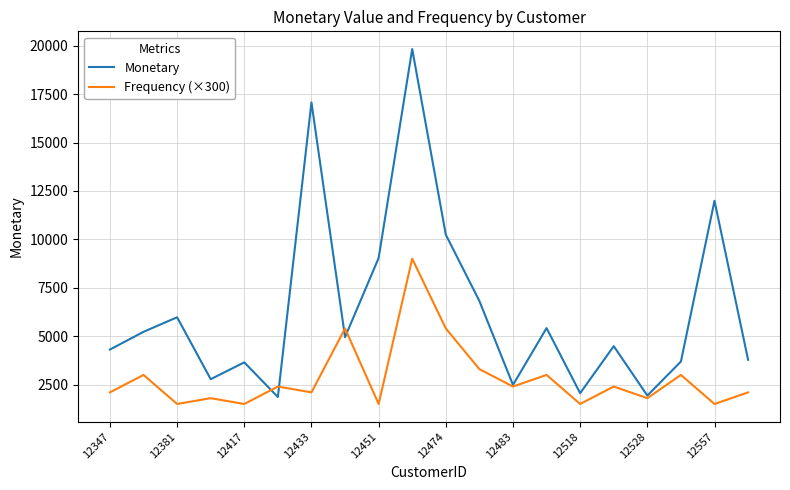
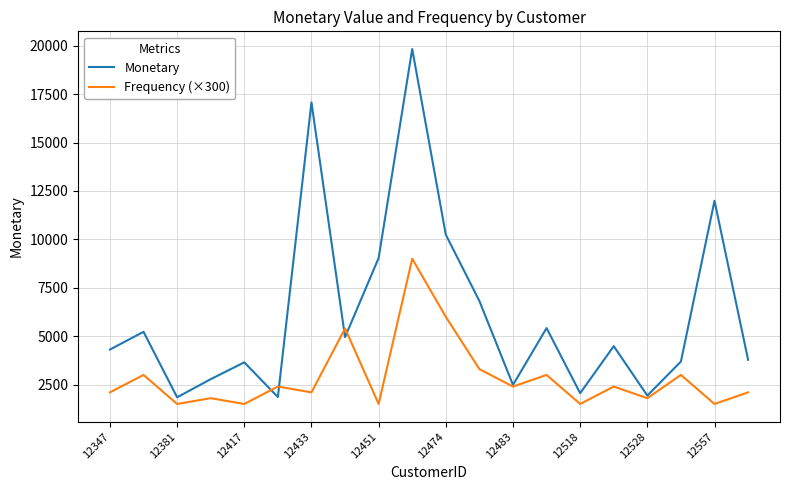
  {
    "Monetary": {
      "12347": 4300,
-     "12381": 6000,
+     "12381": 1800,
      "12417": 3600,
      "12433": 17100,
      "12451": 9000,
      "12474": 10200,
      "12518": 2100,
      "12528": 1900,
      "12557": 12000
    },
    "Frequency (×300)": {
      "12347": 2100,
      "12381": 1500,
      "12417": 1500,
      "12433": 2100,
      "12451": 1500,
-     "12474": 5400,
+     "12474": 6000,
      "12518": 1500,
      "12528": 1800,
      "12557": 1500
    }
  }
